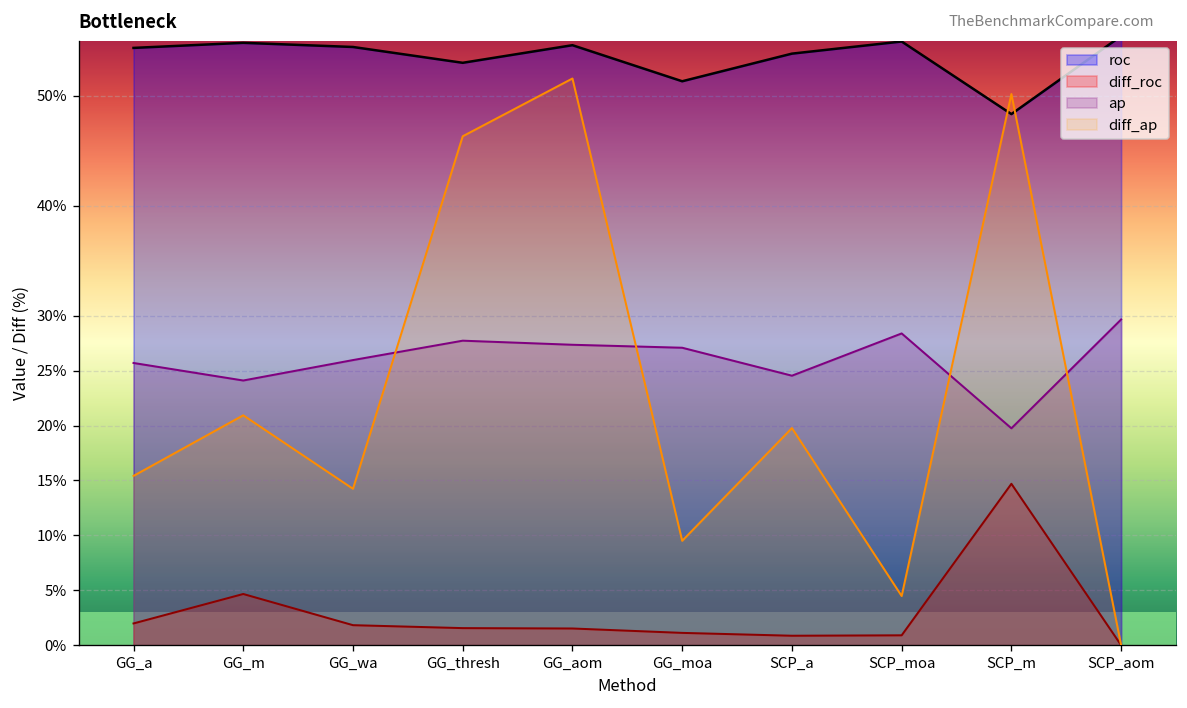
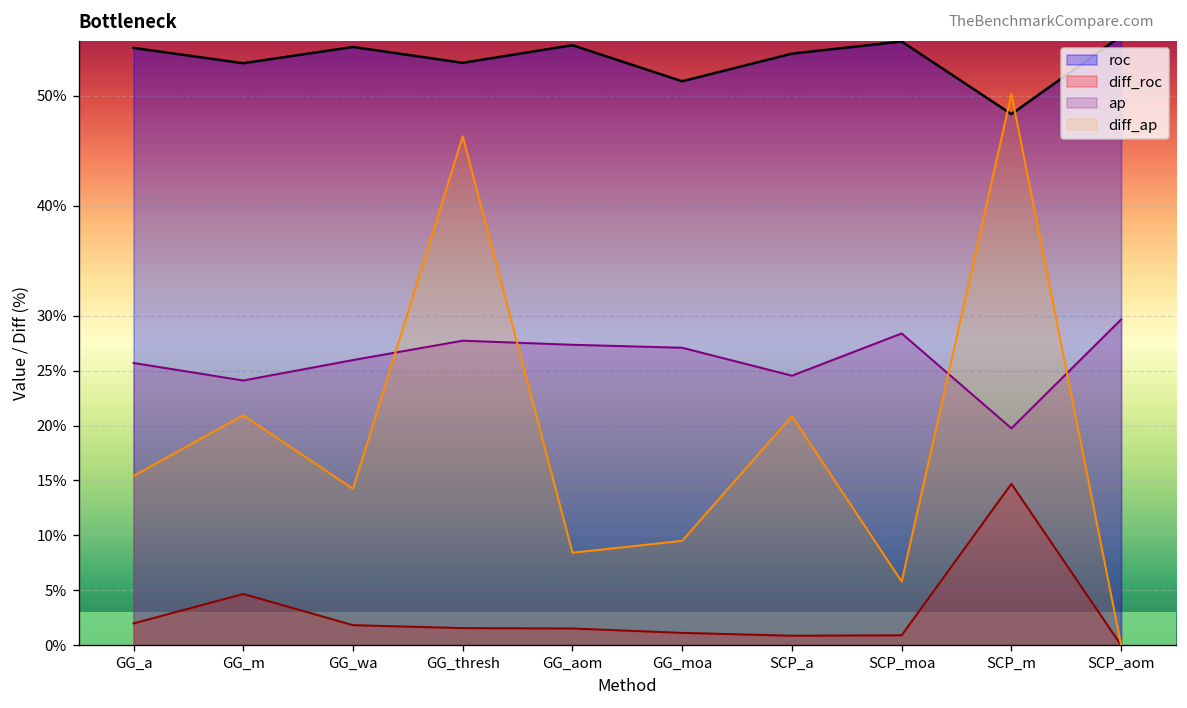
  {
    "roc": {
      "GG_a": "54%",
-     "GG_m": "55%",
+     "GG_m": "53%",
      "GG_wa": "54%",
      "GG_thresh": "53%",
      "GG_aom": "55%",
      "GG_moa": "51%",
      "SCP_a": "54%",
      "SCP_moa": "55%",
      "SCP_m": "48%"
    },
    "diff_roc": {
      "GG_m": "5%",
      "SCP_m": "15%"
    },
    "ap": {
      "GG_a": "26%",
      "GG_m": "24%",
      "GG_wa": "26%",
      "GG_thresh": "28%",
      "GG_aom": "27%",
      "GG_moa": "27%",
      "SCP_a": "25%",
      "SCP_moa": "28%",
      "SCP_m": "20%",
      "SCP_aom": "30%"
    },
    "diff_ap": {
      "GG_a": "15%",
      "GG_m": "21%",
      "GG_wa": "14%",
      "GG_thresh": "46%",
-     "GG_aom": "52%",
+     "GG_aom": "8%",
      "GG_moa": "10%",
-     "SCP_a": "20%",
-     "SCP_moa": "4%",
+     "SCP_a": "21%",
+     "SCP_moa": "6%",
      "SCP_m": "50%"
    }
  }
